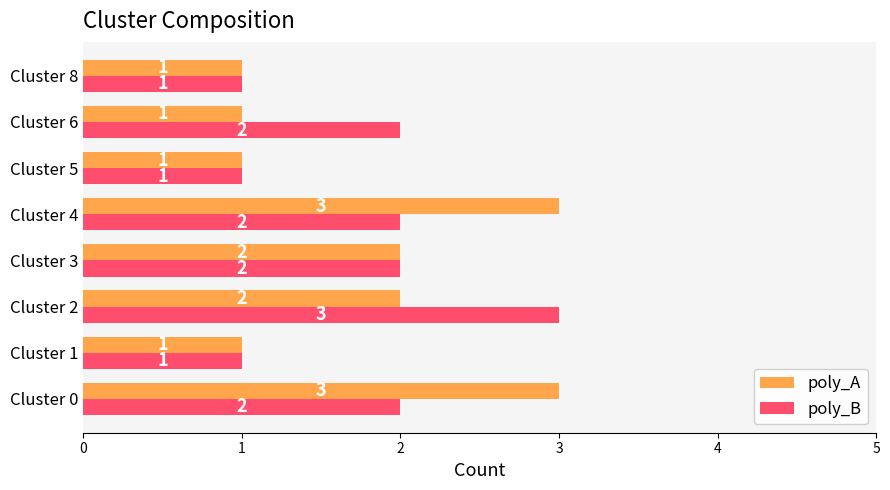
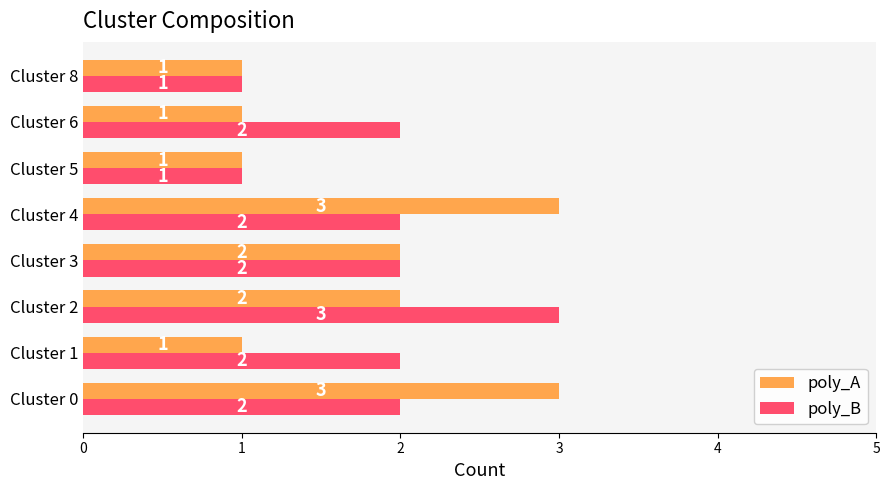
  {
    "poly_A": {
      "Cluster 8": 1,
      "Cluster 6": 1,
      "Cluster 5": 1,
      "Cluster 4": 3,
      "Cluster 3": 2,
      "Cluster 2": 2,
      "Cluster 1": 1,
      "Cluster 0": 3
    },
    "poly_B": {
      "Cluster 8": 1,
      "Cluster 6": 2,
      "Cluster 5": 1,
      "Cluster 4": 2,
      "Cluster 3": 2,
      "Cluster 2": 3,
-     "Cluster 1": 1,
+     "Cluster 1": 2,
      "Cluster 0": 2
    }
  }
